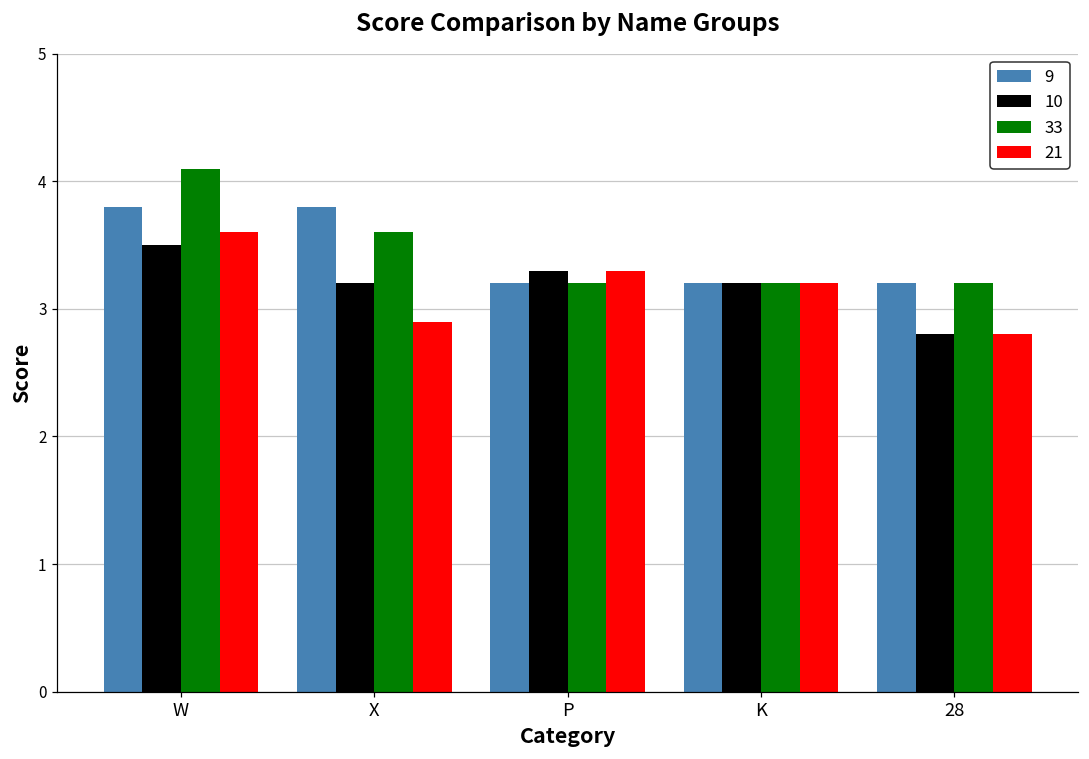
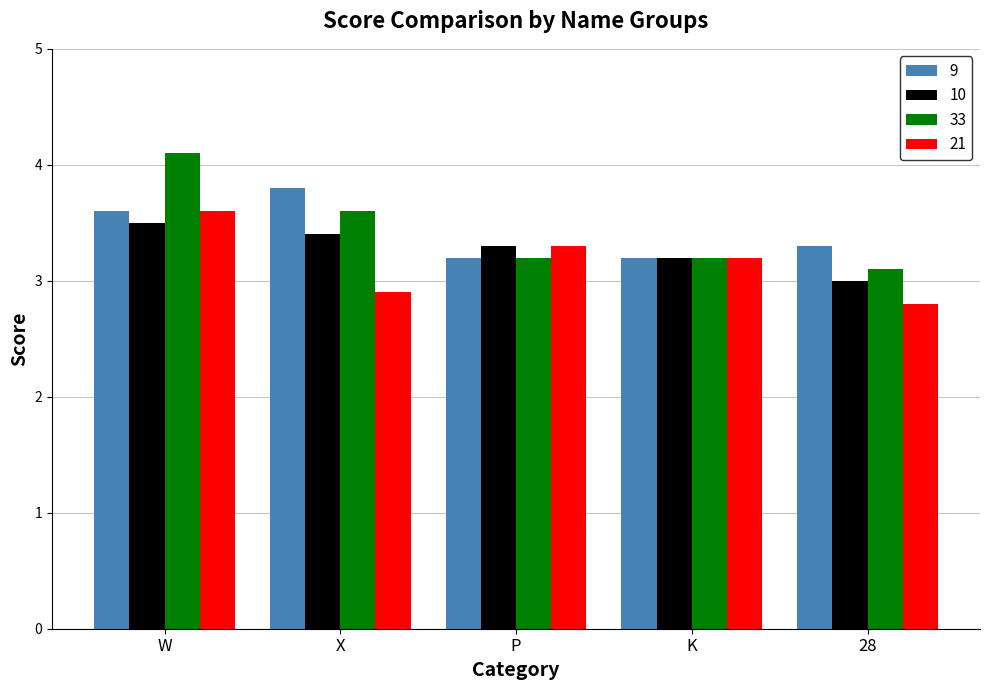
  {
    "9": {
-     "W": 3.8,
+     "W": 3.6,
      "X": 3.8,
      "P": 3.2,
      "K": 3.2,
-     "28": 3.2
+     "28": 3.3
    },
    "10": {
      "W": 3.5,
-     "X": 3.2,
+     "X": 3.4,
      "P": 3.3,
      "K": 3.2,
-     "28": 2.8
+     "28": 3.0
    },
    "33": {
      "W": 4.1,
      "X": 3.6,
      "P": 3.2,
      "K": 3.2,
-     "28": 3.2
+     "28": 3.1
    },
    "21": {
      "W": 3.6,
      "X": 2.9,
      "P": 3.3,
      "K": 3.2,
      "28": 2.8
    }
  }
